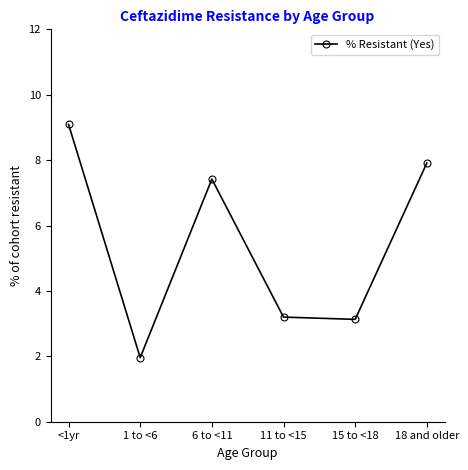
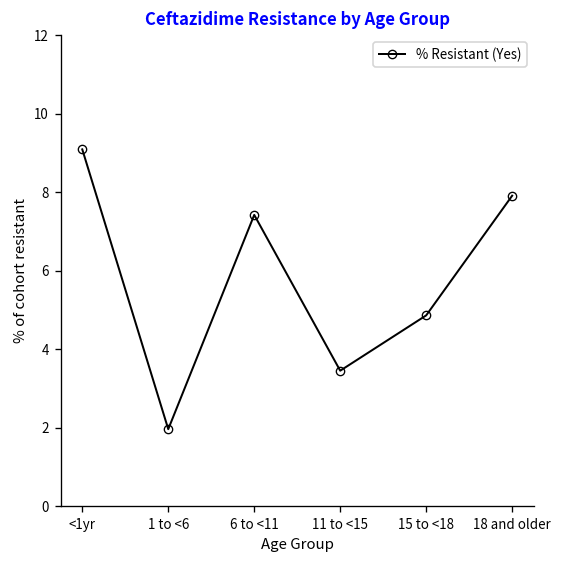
  {
    "<1yr": 9.1,
    "1 to <6": 2.0,
    "6 to <11": 7.4,
-   "11 to <15": 3.2,
-   "15 to <18": 3.1,
+   "11 to <15": 3.5,
+   "15 to <18": 4.9,
    "18 and older": 7.9
  }
